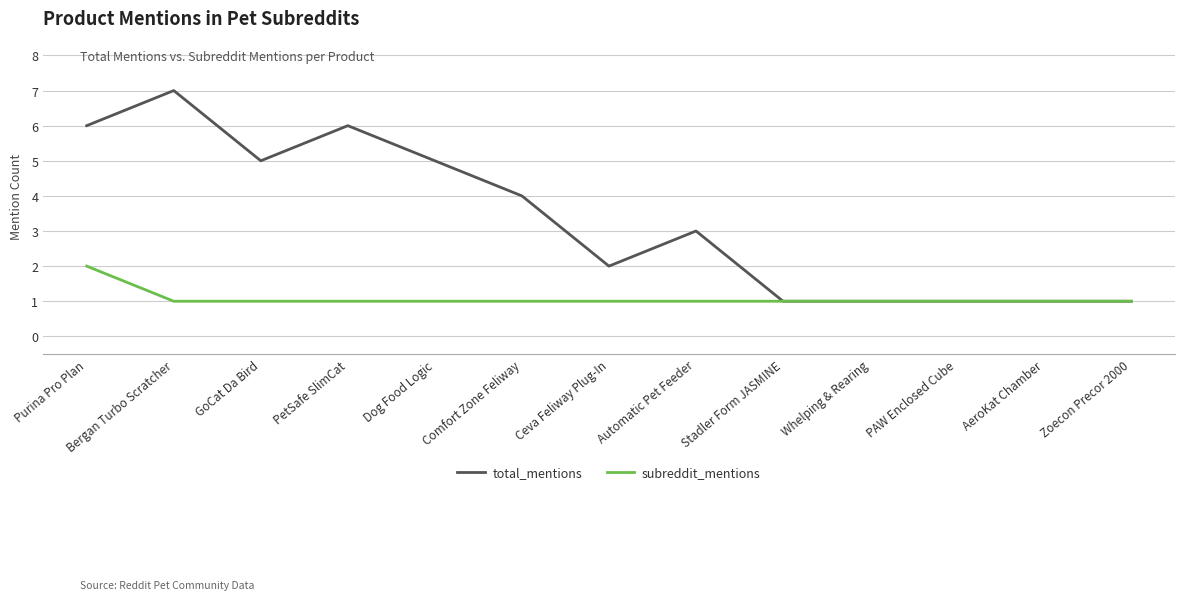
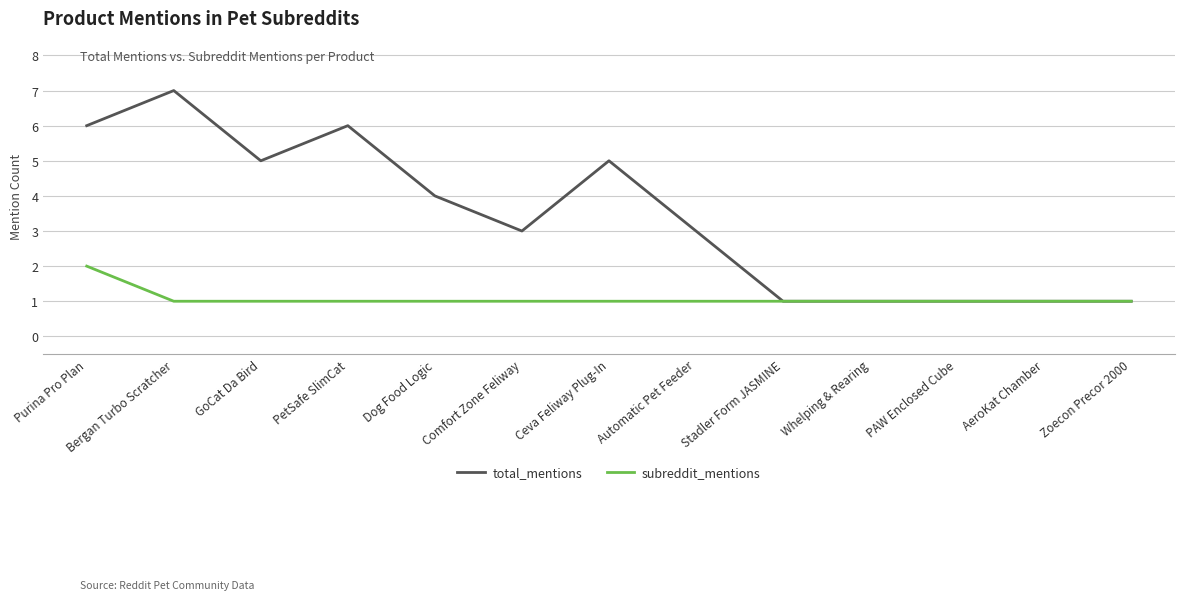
  {
    "total_mentions": {
      "Purina Pro Plan": 6,
      "Bergan Turbo Scratcher": 7,
      "GoCat Da Bird": 5,
      "PetSafe SlimCat": 6,
-     "Dog Food Logic": 5,
-     "Comfort Zone Feliway": 4,
-     "Ceva Feliway Plug-In": 2,
+     "Dog Food Logic": 4,
+     "Comfort Zone Feliway": 3,
+     "Ceva Feliway Plug-In": 5,
      "Automatic Pet Feeder": 3
    },
    "subreddit_mentions": {
      "Purina Pro Plan": 2,
      "Bergan Turbo Scratcher": 1,
      "GoCat Da Bird": 1,
      "PetSafe SlimCat": 1,
      "Dog Food Logic": 1,
      "Comfort Zone Feliway": 1,
      "Ceva Feliway Plug-In": 1,
      "Automatic Pet Feeder": 1
    }
  }
